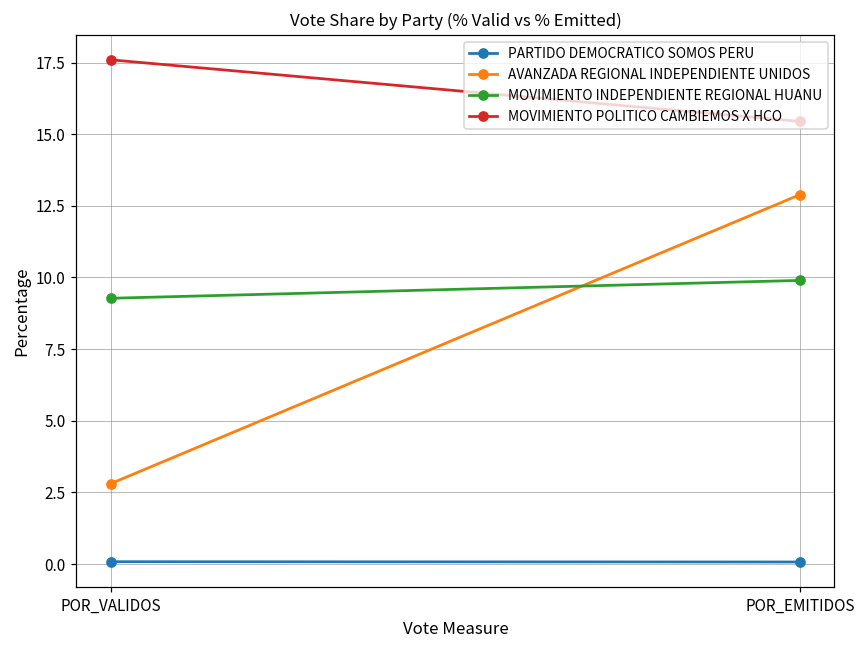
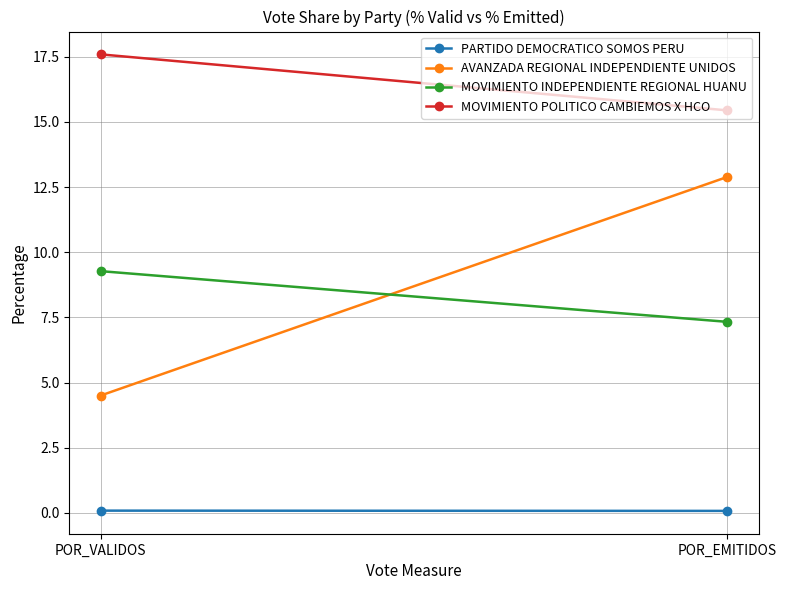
  {
    "PARTIDO DEMOCRATICO SOMOS PERU": {
      "POR_VALIDOS": 0.1,
      "POR_EMITIDOS": 0.1
    },
    "AVANZADA REGIONAL INDEPENDIENTE UNIDOS": {
-     "POR_VALIDOS": 2.8,
+     "POR_VALIDOS": 4.5,
      "POR_EMITIDOS": 12.9
    },
    "MOVIMIENTO INDEPENDIENTE REGIONAL HUANU": {
      "POR_VALIDOS": 9.3,
-     "POR_EMITIDOS": 9.9
+     "POR_EMITIDOS": 7.3
    },
    "MOVIMIENTO POLITICO CAMBIEMOS X HCO": {
      "POR_VALIDOS": 17.6
    }
  }
